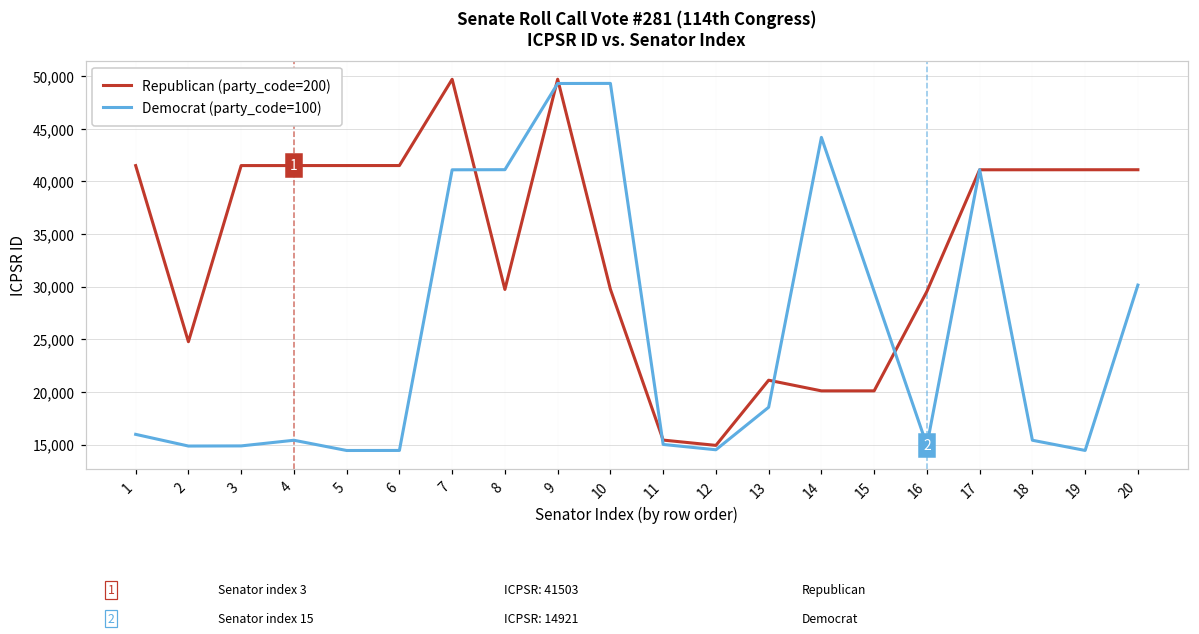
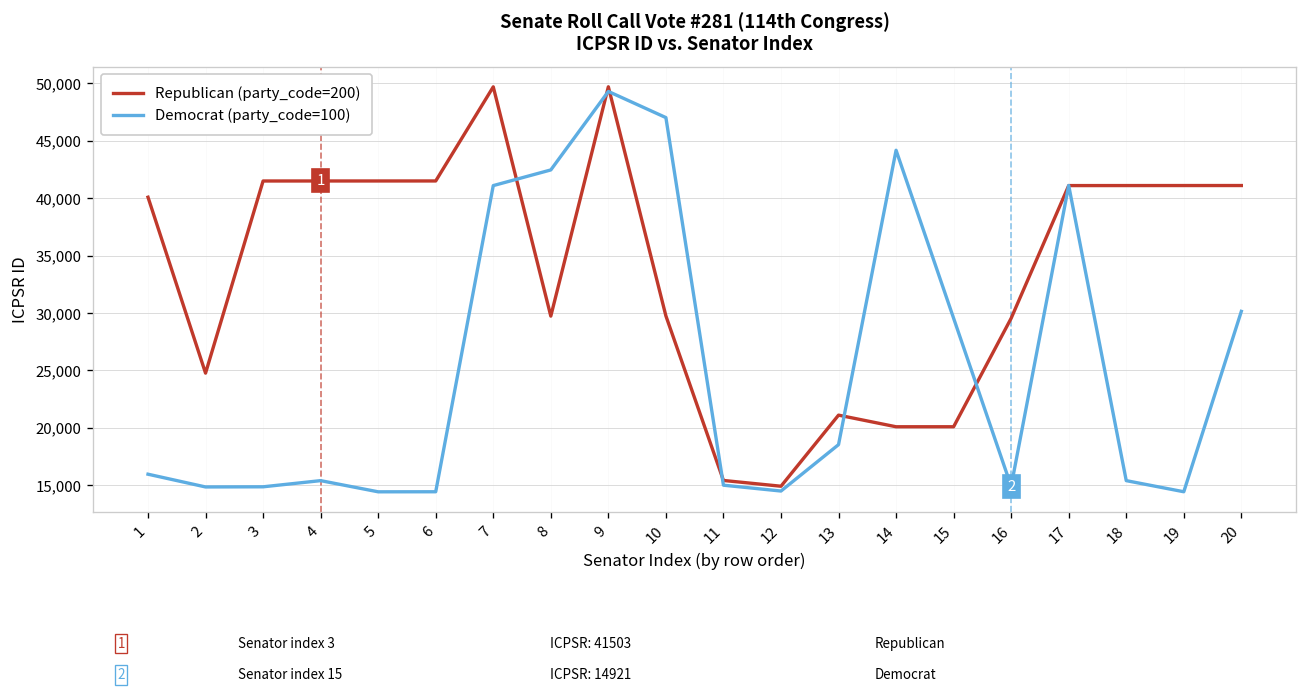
  {
    "Republican (party_code=200)": {
-     "1": "42,000",
+     "1": "40,000",
      "2": "25,000",
      "3": "42,000",
      "5": "42,000",
      "6": "42,000",
      "7": "50,000",
      "8": "30,000",
      "9": "50,000",
      "10": "30,000",
      "11": "15,000",
      "12": "15,000",
      "13": "21,000",
      "14": "20,000",
      "15": "20,000",
      "16": "30,000",
      "18": "41,000",
      "19": "41,000",
      "20": "41,000"
    },
    "Democrat (party_code=100)": {
      "1": "16,000",
      "2": "15,000",
      "3": "15,000",
      "4": "15,000",
      "5": "14,000",
      "6": "14,000",
      "7": "41,000",
-     "8": "41,000",
+     "8": "42,000",
      "9": "49,000",
-     "10": "49,000",
+     "10": "47,000",
      "11": "15,000",
      "12": "15,000",
      "13": "19,000",
      "14": "44,000",
      "15": "30,000",
      "18": "15,000",
      "19": "14,000",
      "20": "30,000"
    }
  }
